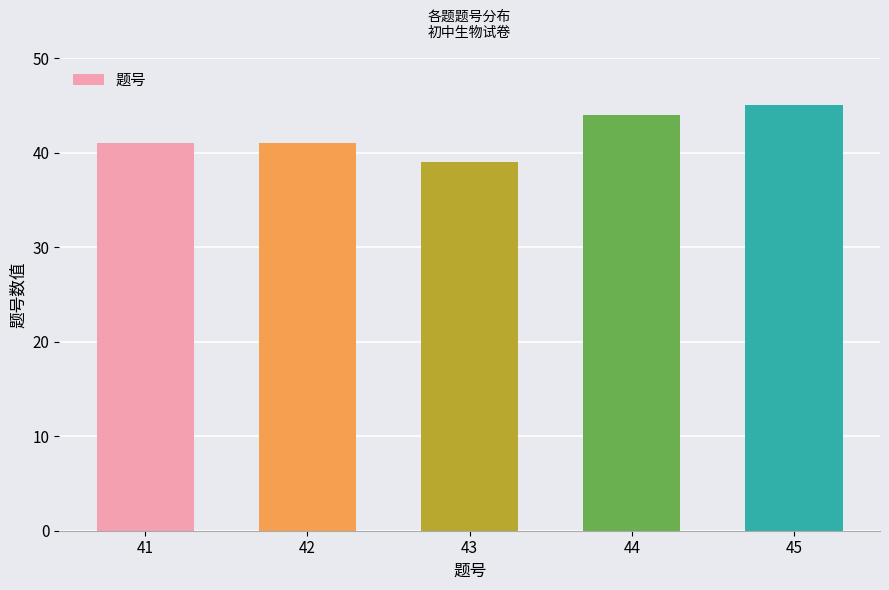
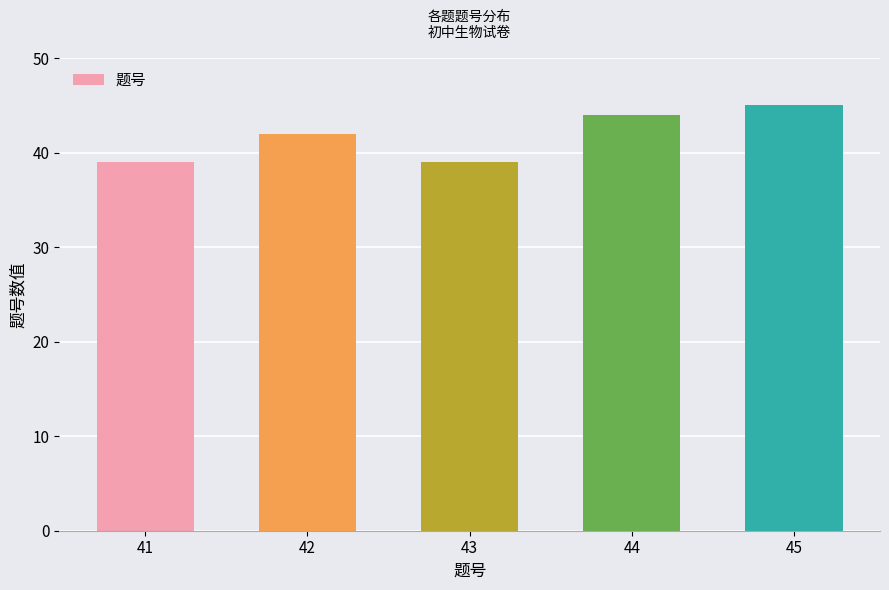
  {
-   "41": 41,
-   "42": 41,
+   "41": 39,
+   "42": 42,
    "43": 39,
    "44": 44,
    "45": 45
  }
